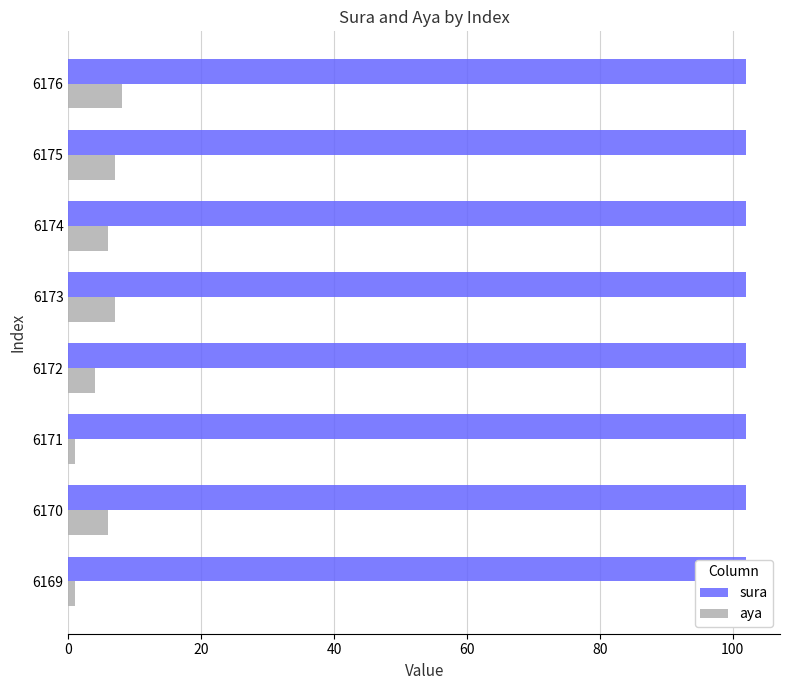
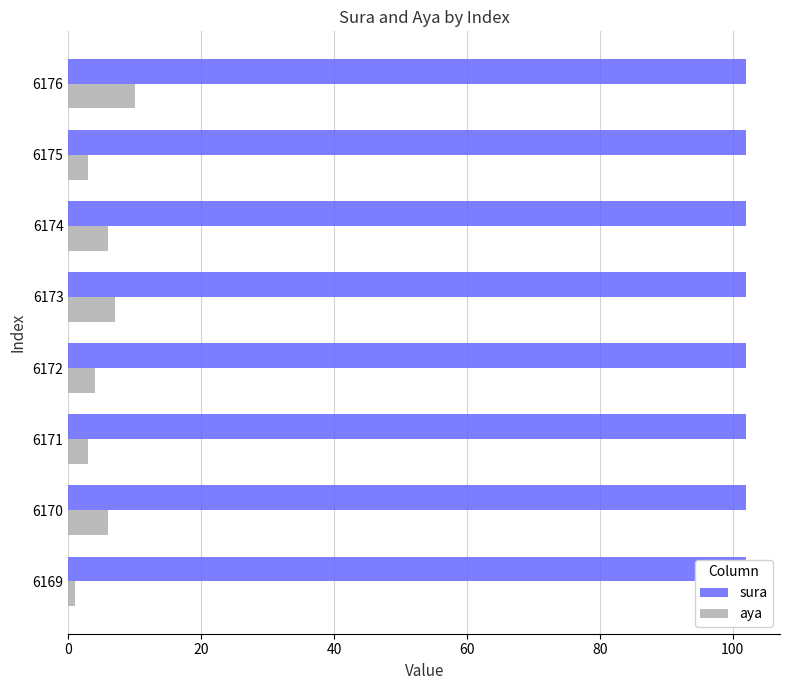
  {
    "sura": {
      "6176": 102,
      "6175": 102,
      "6174": 102,
      "6173": 102,
      "6172": 102,
      "6171": 102,
      "6170": 102
    },
    "aya": {
-     "6176": 8,
-     "6175": 7,
+     "6176": 10,
+     "6175": 3,
      "6174": 6,
      "6173": 7,
      "6172": 4,
-     "6171": 1,
+     "6171": 3,
      "6170": 6,
      "6169": 1
    }
  }
